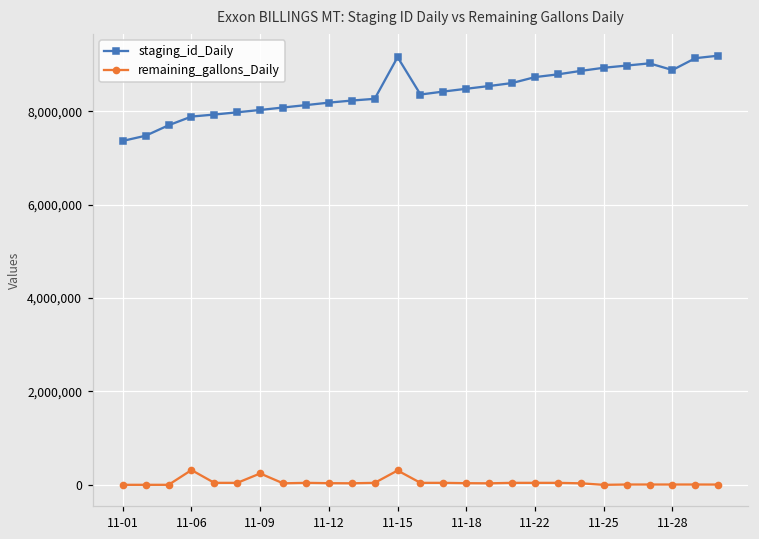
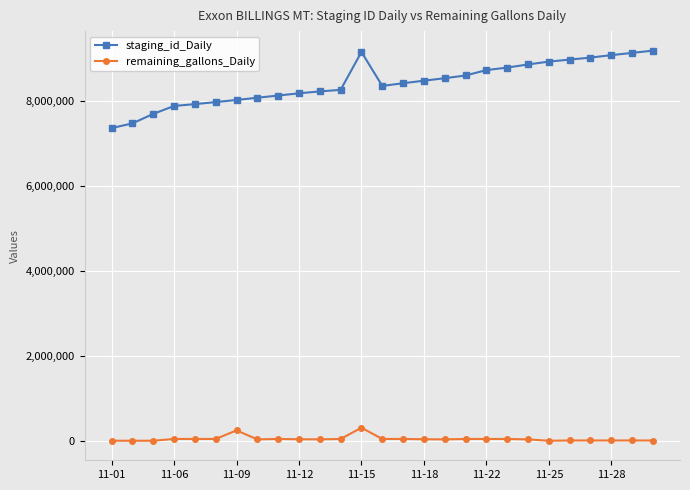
  {
    "staging_id_Daily": {
      "11-01": "7,400,000",
      "11-06": "7,900,000",
      "11-09": "8,000,000",
      "11-12": "8,200,000",
      "11-15": "9,200,000",
      "11-18": "8,500,000",
      "11-22": "8,700,000",
      "11-25": "8,900,000",
-     "11-28": "8,900,000"
+     "11-28": "9,100,000"
    },
    "remaining_gallons_Daily": {
      "11-01": "0",
-     "11-06": "300,000",
+     "11-06": "0",
      "11-09": "200,000",
      "11-12": "0",
      "11-15": "300,000",
      "11-18": "0",
      "11-22": "0",
      "11-25": "0",
      "11-28": "0"
    }
  }
